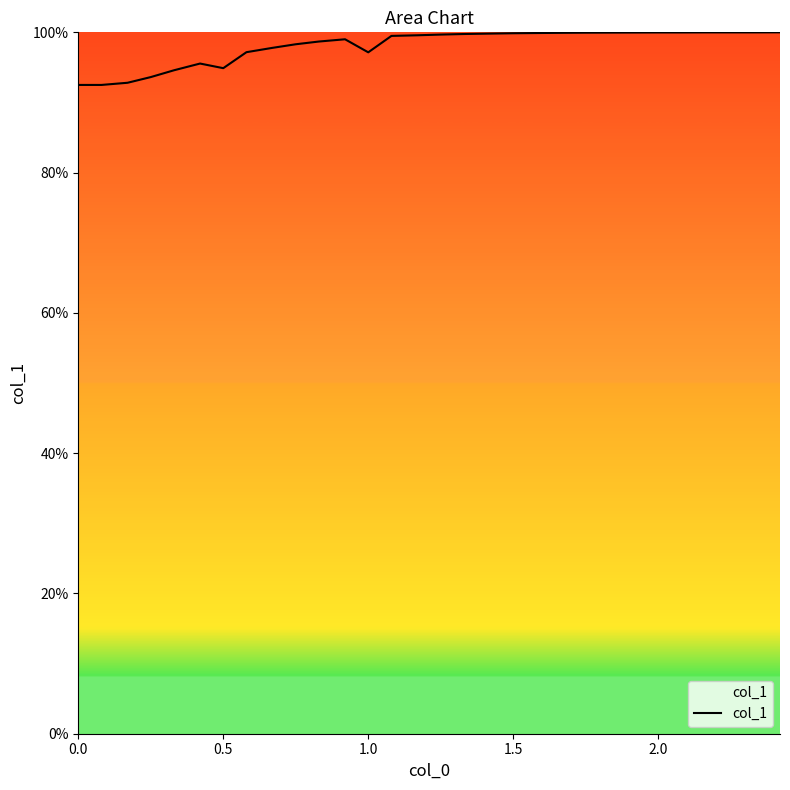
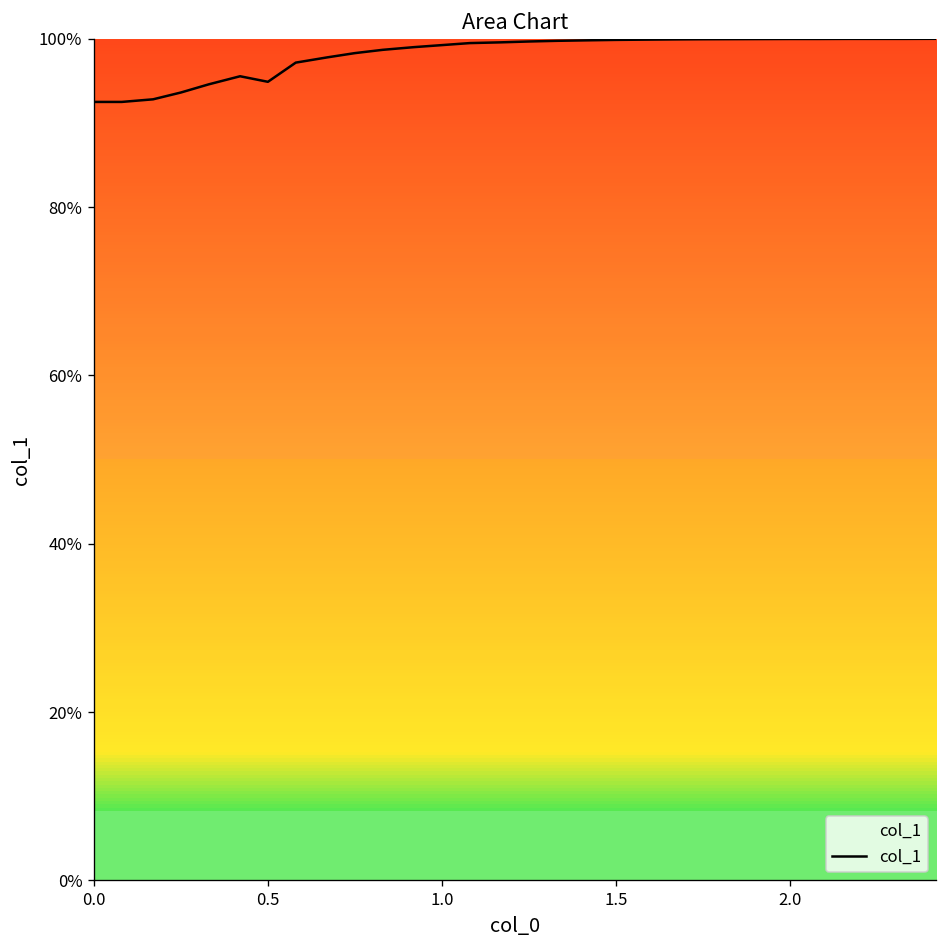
  {
    "0.0": "93%",
    "0.5": "95%",
-   "1.0": "97%",
+   "1.0": "99%",
    "1.5": "100%",
    "2.0": "100%"
  }
